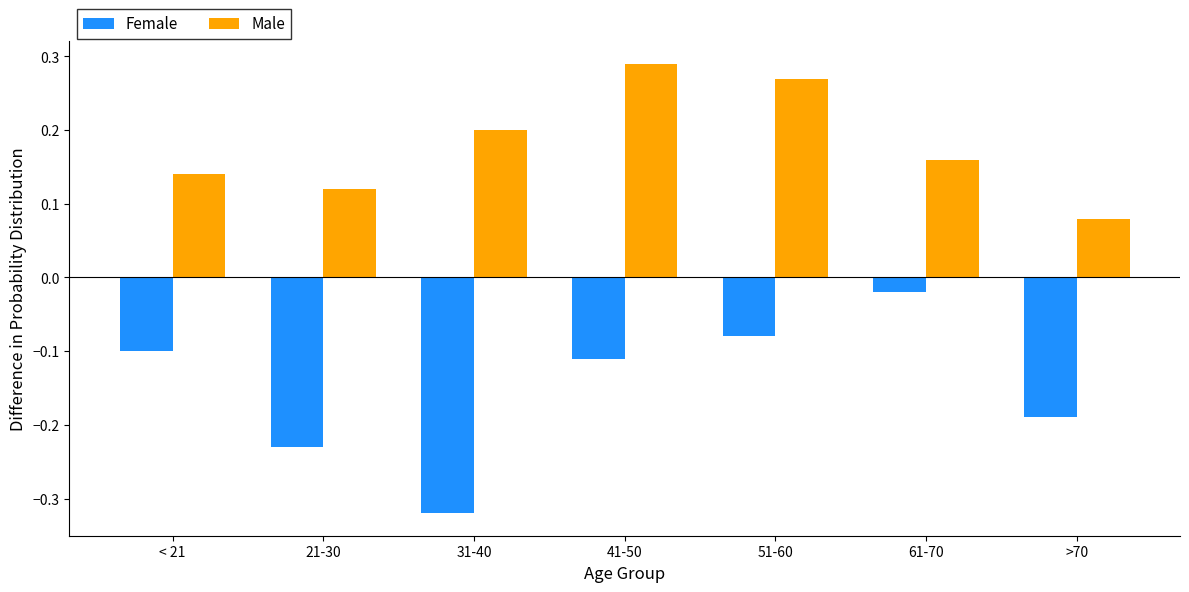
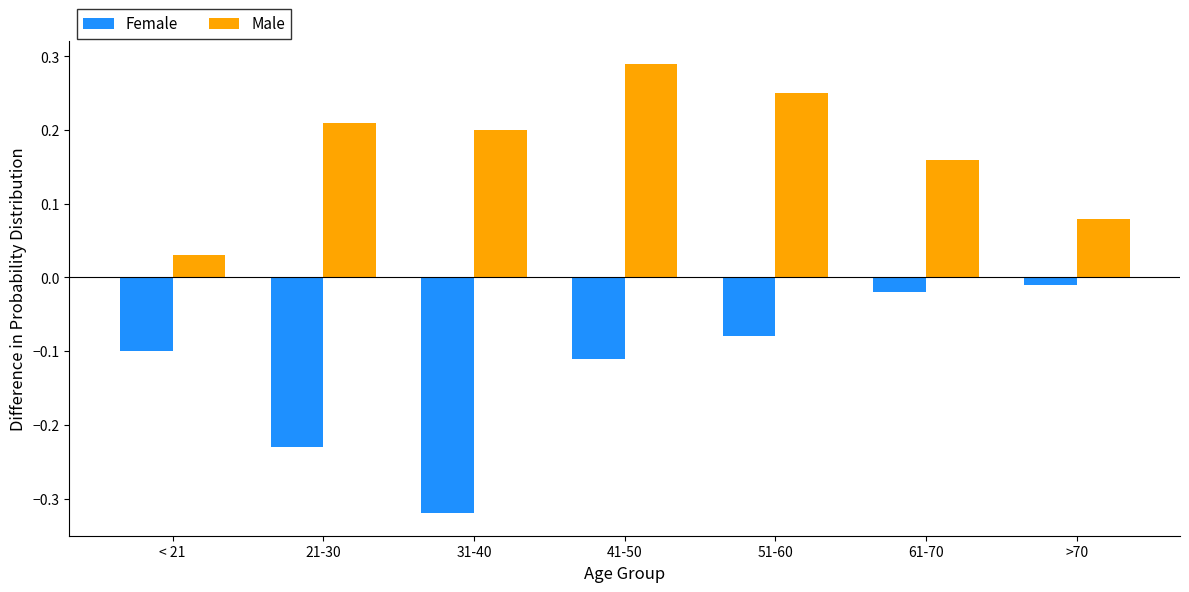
  {
    "Female": {
      "< 21": -0.10,
      "21-30": -0.23,
      "31-40": -0.32,
      "41-50": -0.11,
      "51-60": -0.08,
      "61-70": -0.02,
-     ">70": -0.19
+     ">70": -0.01
    },
    "Male": {
-     "< 21": 0.14,
-     "21-30": 0.12,
+     "< 21": 0.03,
+     "21-30": 0.21,
      "31-40": 0.20,
      "41-50": 0.29,
-     "51-60": 0.27,
+     "51-60": 0.25,
      "61-70": 0.16,
      ">70": 0.08
    }
  }
